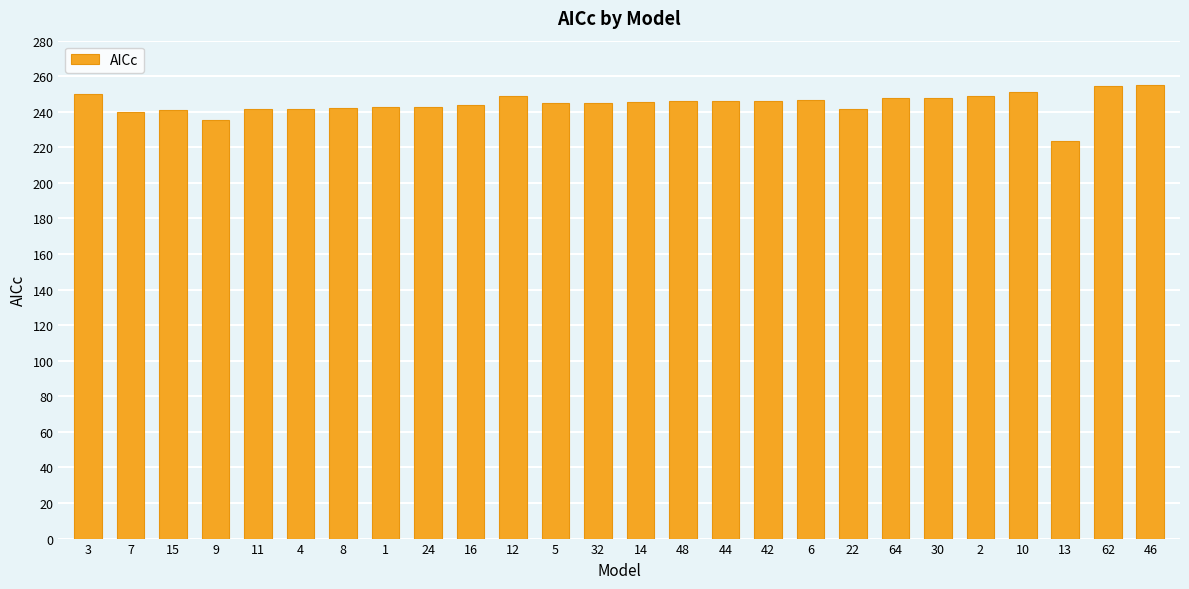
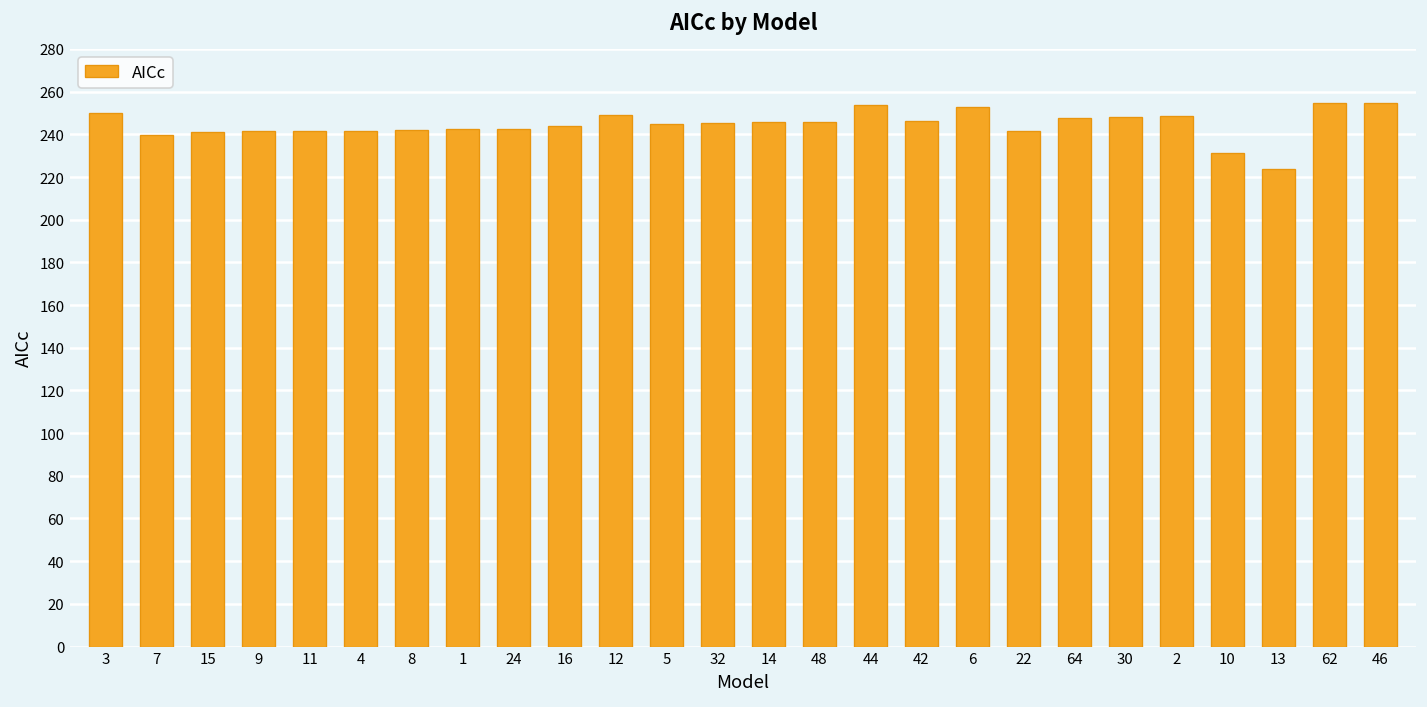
  {
    "3": 250,
    "7": 240,
    "15": 241,
-   "9": 236,
+   "9": 241,
    "11": 241,
    "4": 242,
    "8": 242,
    "1": 243,
    "24": 243,
    "16": 244,
    "12": 249,
    "5": 245,
    "32": 245,
    "14": 246,
    "48": 246,
-   "44": 246,
+   "44": 254,
    "42": 246,
-   "6": 247,
+   "6": 253,
    "22": 242,
    "64": 248,
    "30": 248,
    "2": 249,
-   "10": 251,
+   "10": 231,
    "13": 224,
    "62": 255,
    "46": 255
  }
